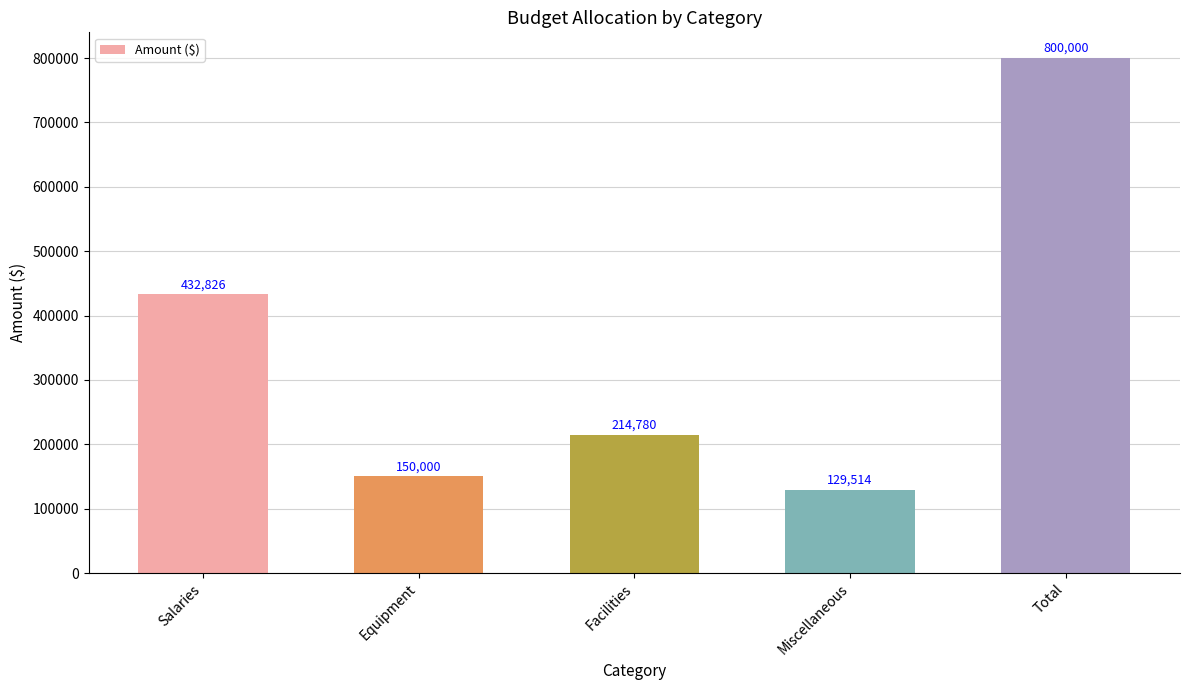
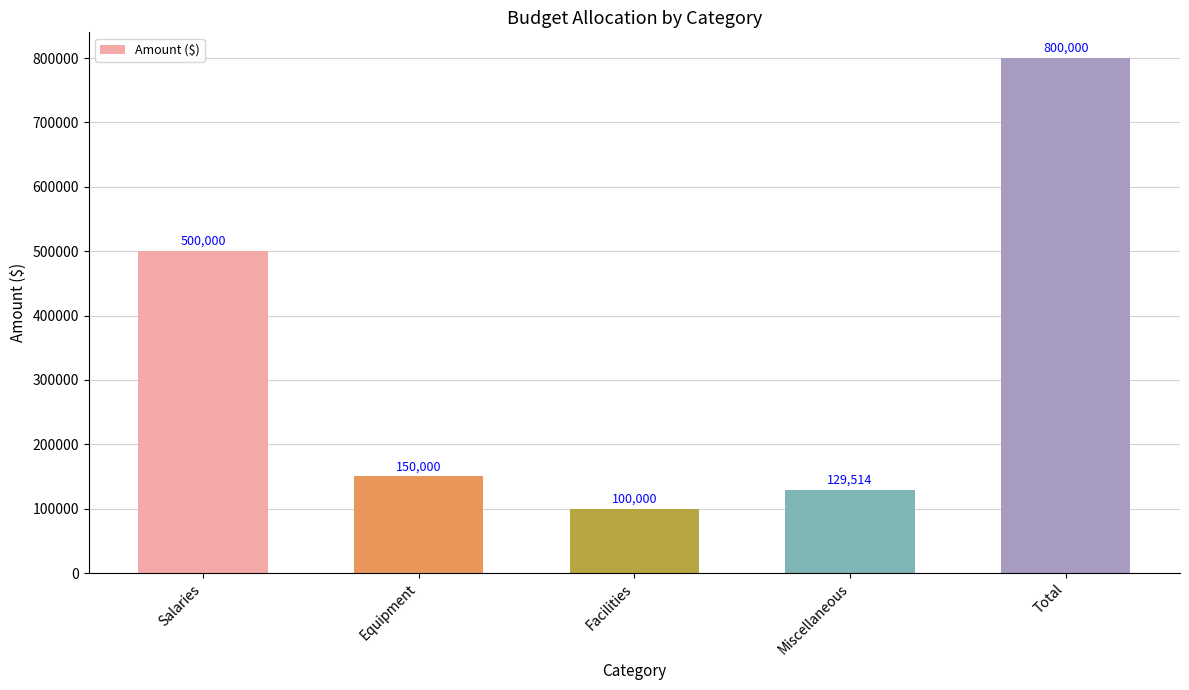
  {
-   "Salaries": "432,826",
+   "Salaries": "500,000",
    "Equipment": "150,000",
-   "Facilities": "214,780",
+   "Facilities": "100,000",
    "Miscellaneous": "129,514",
    "Total": "800,000"
  }
